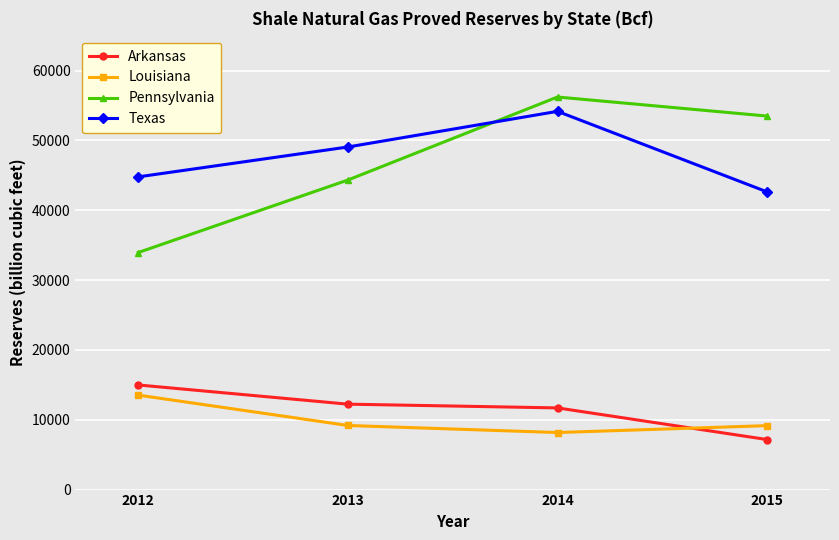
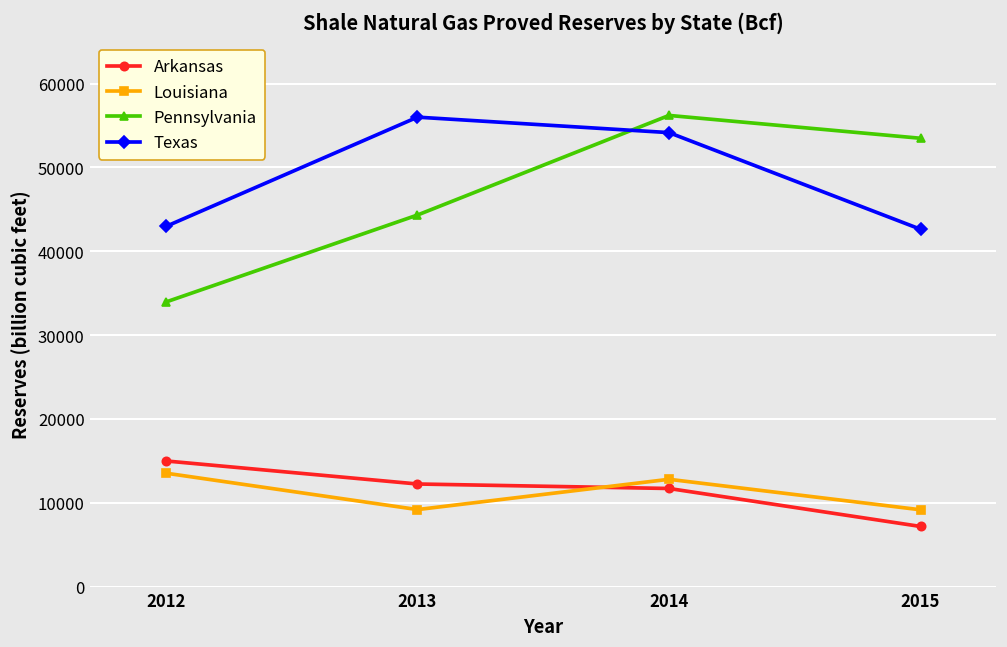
  {
    "Arkansas": {
      "2012": 15000,
      "2013": 12000,
      "2014": 12000,
      "2015": 7000
    },
    "Louisiana": {
      "2012": 14000,
      "2013": 9000,
-     "2014": 8000,
+     "2014": 13000,
      "2015": 9000
    },
    "Pennsylvania": {
      "2012": 34000,
      "2013": 44000,
      "2014": 56000,
      "2015": 53000
    },
    "Texas": {
-     "2012": 45000,
-     "2013": 49000,
+     "2012": 43000,
+     "2013": 56000,
      "2014": 54000,
      "2015": 43000
    }
  }
